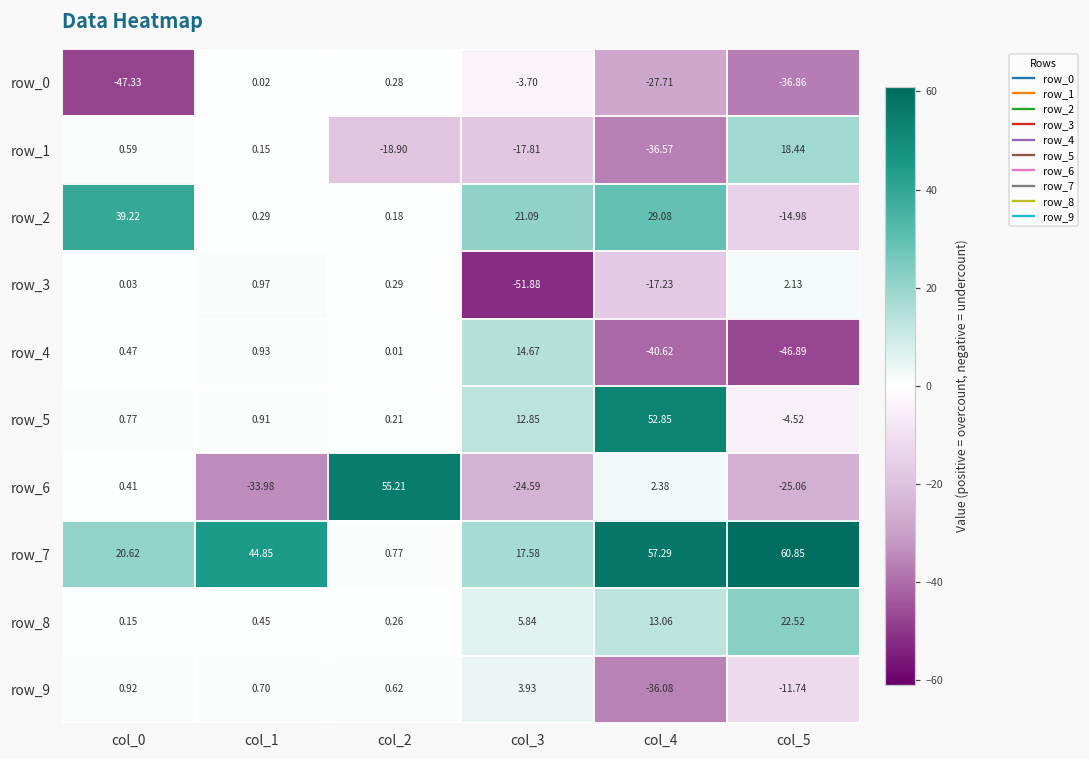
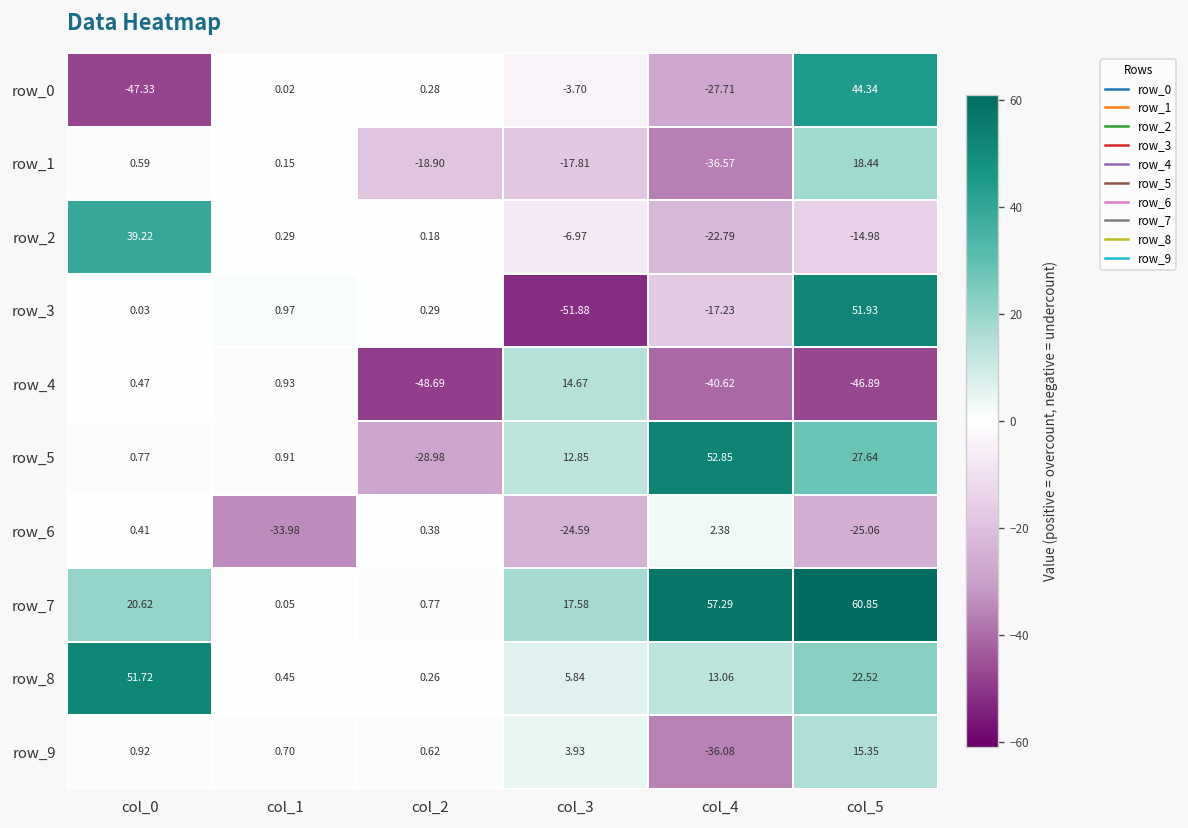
  {
    "row_0": {
      "col_0": -47.33,
      "col_1": 0.02,
      "col_2": 0.28,
      "col_3": -3.70,
      "col_4": -27.71,
-     "col_5": -36.86
+     "col_5": 44.34
    },
    "row_1": {
      "col_0": 0.59,
      "col_1": 0.15,
      "col_2": -18.90,
      "col_3": -17.81,
      "col_4": -36.57,
      "col_5": 18.44
    },
    "row_2": {
      "col_0": 39.22,
      "col_1": 0.29,
      "col_2": 0.18,
-     "col_3": 21.09,
-     "col_4": 29.08,
+     "col_3": -6.97,
+     "col_4": -22.79,
      "col_5": -14.98
    },
    "row_3": {
      "col_0": 0.03,
      "col_1": 0.97,
      "col_2": 0.29,
      "col_3": -51.88,
      "col_4": -17.23,
-     "col_5": 2.13
+     "col_5": 51.93
    },
    "row_4": {
      "col_0": 0.47,
      "col_1": 0.93,
-     "col_2": 0.01,
+     "col_2": -48.69,
      "col_3": 14.67,
      "col_4": -40.62,
      "col_5": -46.89
    },
    "row_5": {
      "col_0": 0.77,
      "col_1": 0.91,
-     "col_2": 0.21,
+     "col_2": -28.98,
      "col_3": 12.85,
      "col_4": 52.85,
-     "col_5": -4.52
+     "col_5": 27.64
    },
    "row_6": {
      "col_0": 0.41,
      "col_1": -33.98,
-     "col_2": 55.21,
+     "col_2": 0.38,
      "col_3": -24.59,
      "col_4": 2.38,
      "col_5": -25.06
    },
    "row_7": {
      "col_0": 20.62,
-     "col_1": 44.85,
+     "col_1": 0.05,
      "col_2": 0.77,
      "col_3": 17.58,
      "col_4": 57.29,
      "col_5": 60.85
    },
    "row_8": {
-     "col_0": 0.15,
+     "col_0": 51.72,
      "col_1": 0.45,
      "col_2": 0.26,
      "col_3": 5.84,
      "col_4": 13.06,
      "col_5": 22.52
    },
    "row_9": {
      "col_0": 0.92,
      "col_1": 0.70,
      "col_2": 0.62,
      "col_3": 3.93,
      "col_4": -36.08,
-     "col_5": -11.74
+     "col_5": 15.35
    }
  }
